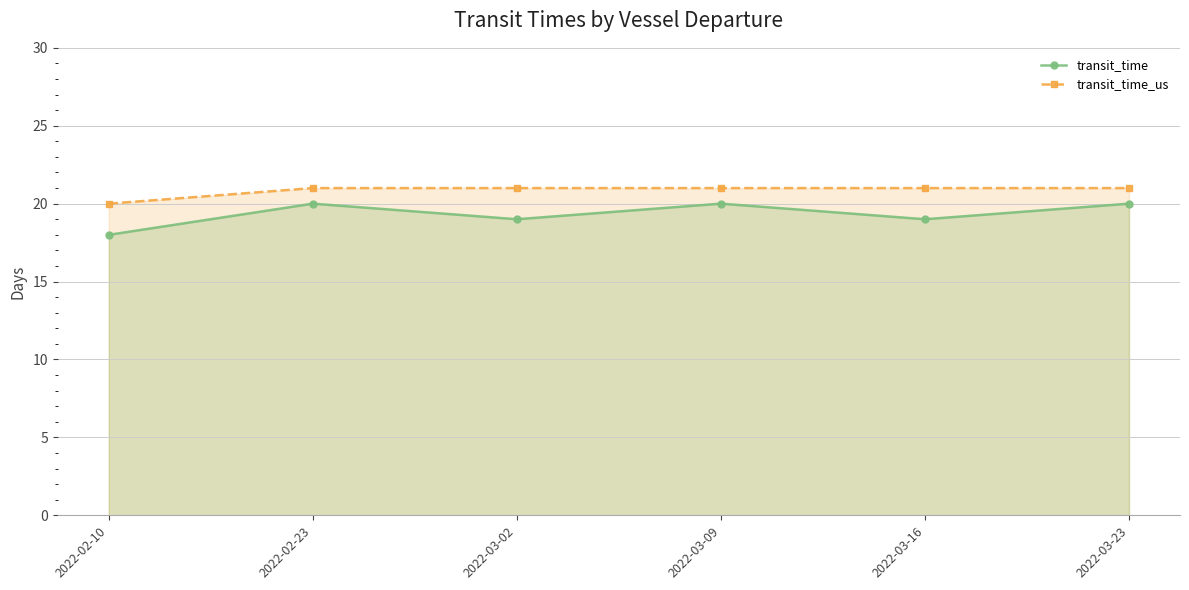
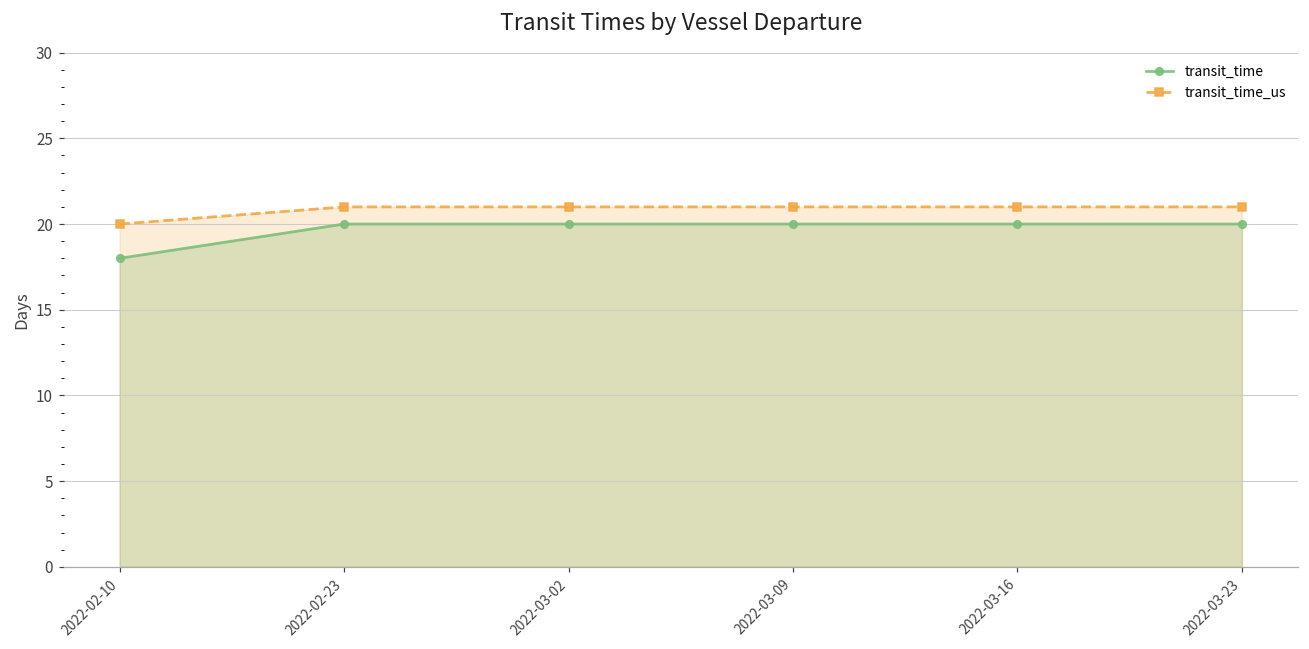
  {
    "transit_time": {
      "2022-02-10": 18,
      "2022-02-23": 20,
-     "2022-03-02": 19,
+     "2022-03-02": 20,
      "2022-03-09": 20,
-     "2022-03-16": 19,
+     "2022-03-16": 20,
      "2022-03-23": 20
    },
    "transit_time_us": {
      "2022-02-10": 20,
      "2022-02-23": 21,
      "2022-03-02": 21,
      "2022-03-09": 21,
      "2022-03-16": 21,
      "2022-03-23": 21
    }
  }
